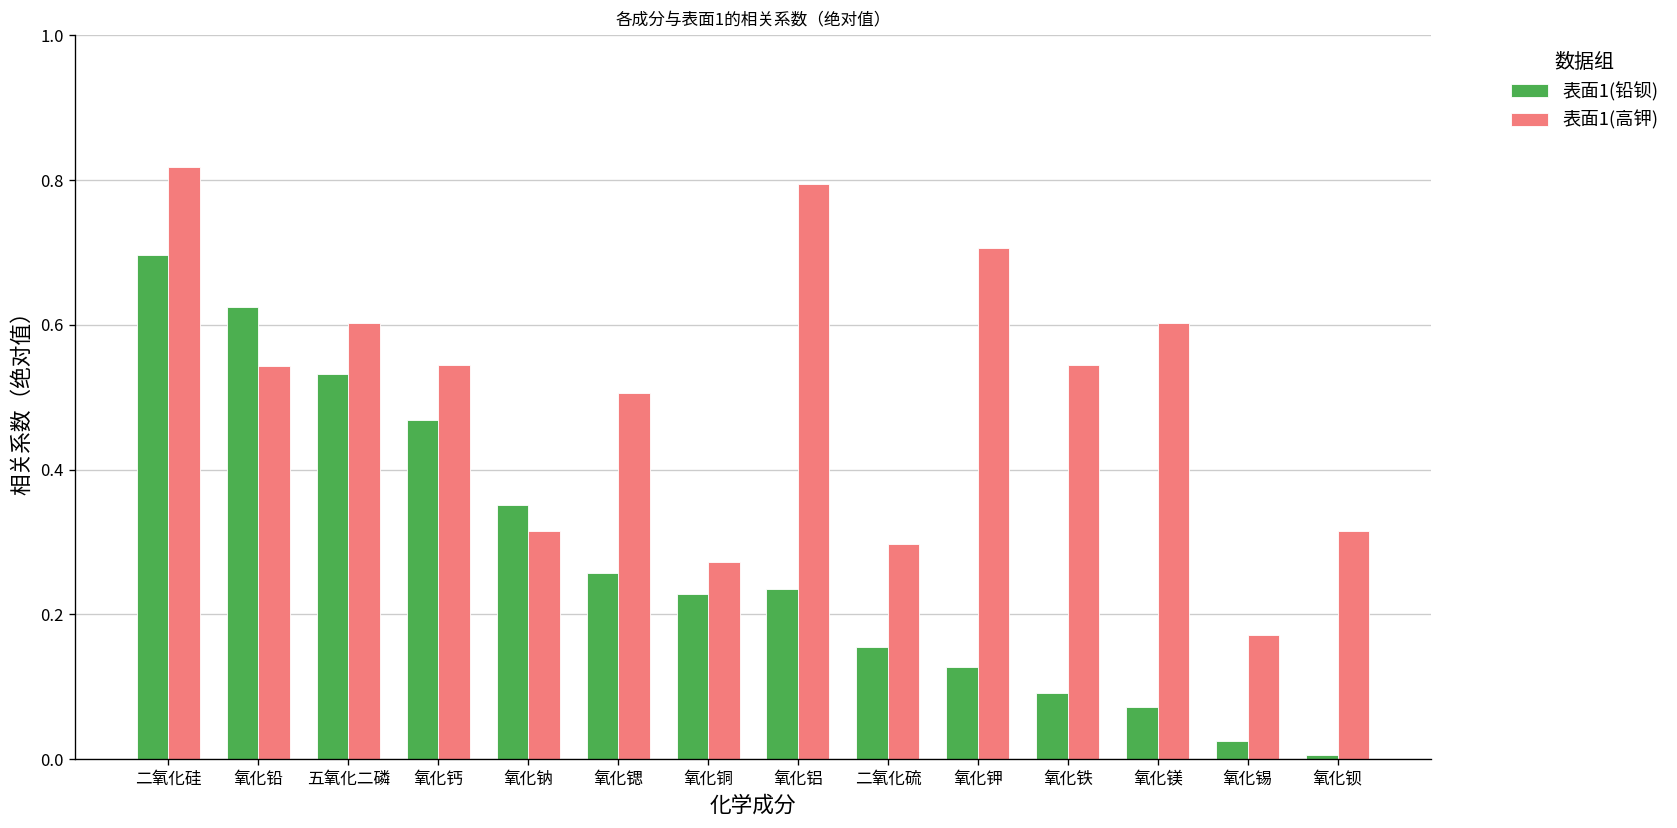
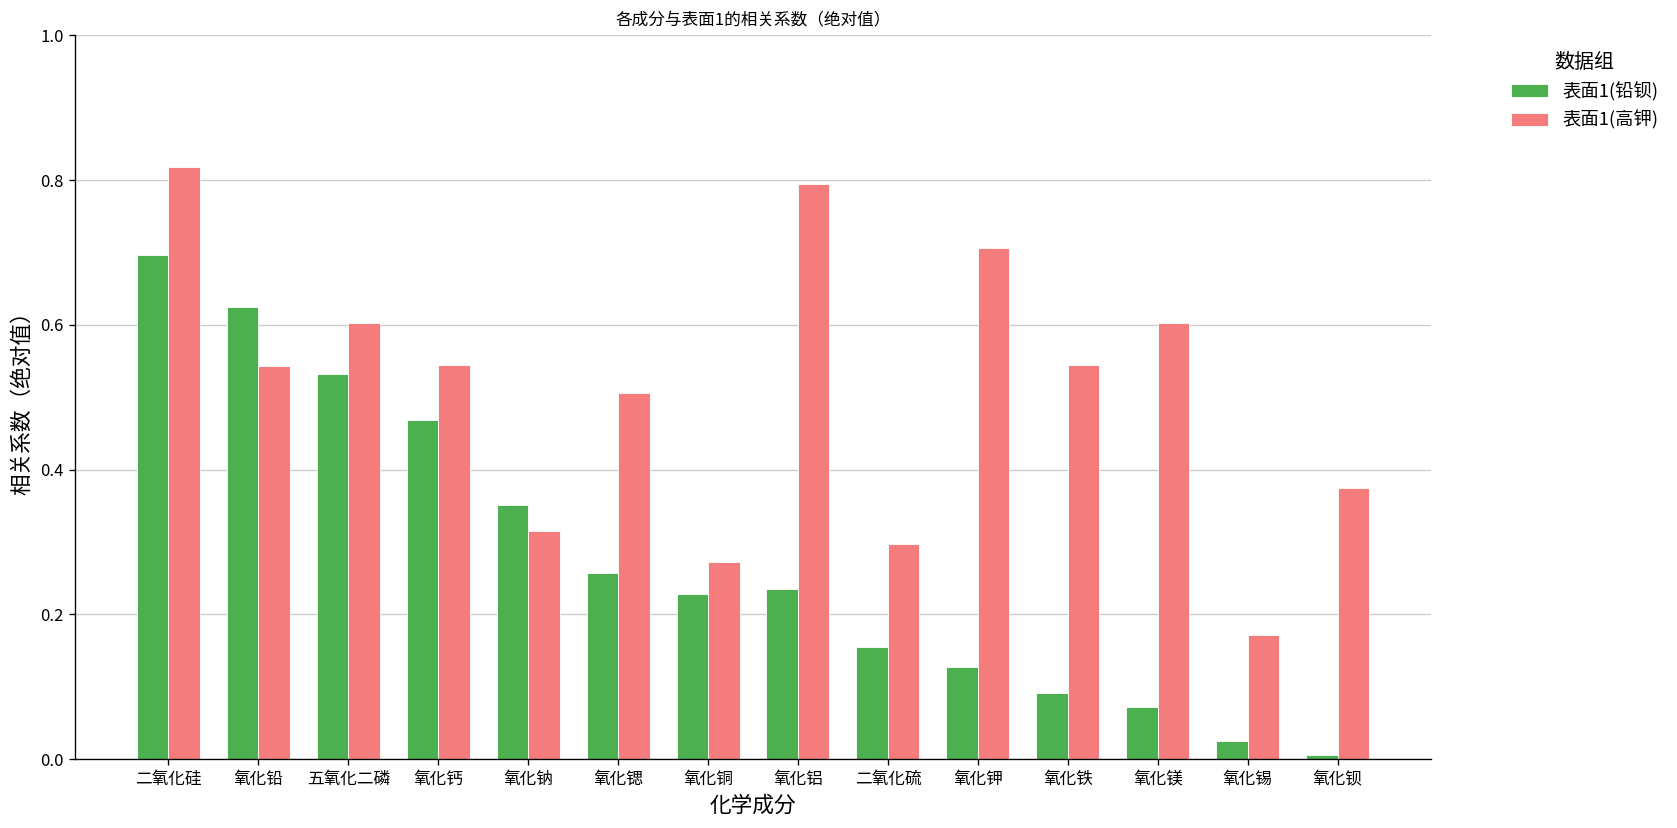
  {
    "表面1(铅钡)": {
      "二氧化硅": 0.70,
      "氧化铅": 0.62,
      "五氧化二磷": 0.53,
      "氧化钙": 0.47,
      "氧化钠": 0.35,
      "氧化锶": 0.26,
      "氧化铜": 0.23,
      "氧化铝": 0.24,
      "二氧化硫": 0.16,
      "氧化钾": 0.13,
      "氧化铁": 0.09,
      "氧化镁": 0.07,
      "氧化锡": 0.03,
      "氧化钡": 0.01
    },
    "表面1(高钾)": {
      "二氧化硅": 0.82,
      "氧化铅": 0.54,
      "五氧化二磷": 0.60,
      "氧化钙": 0.55,
      "氧化钠": 0.32,
      "氧化锶": 0.51,
      "氧化铜": 0.27,
      "氧化铝": 0.80,
      "二氧化硫": 0.30,
      "氧化钾": 0.71,
      "氧化铁": 0.55,
      "氧化镁": 0.60,
      "氧化锡": 0.17,
-     "氧化钡": 0.32
+     "氧化钡": 0.37
    }
  }
